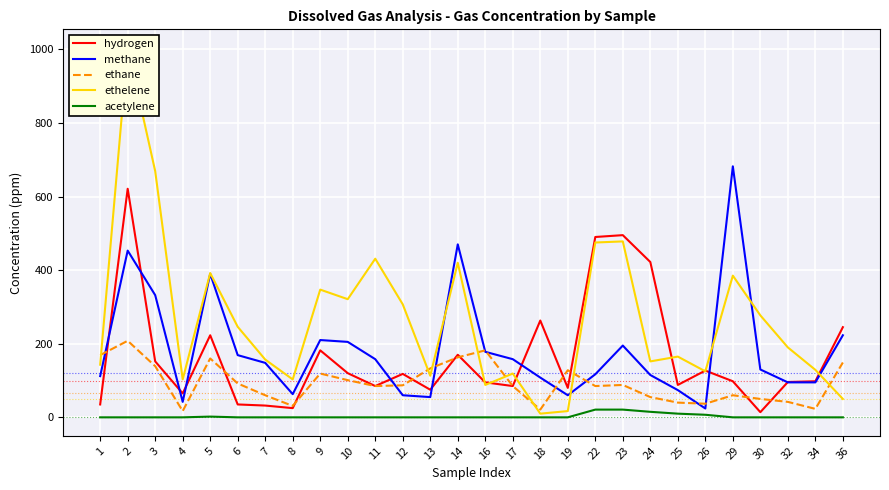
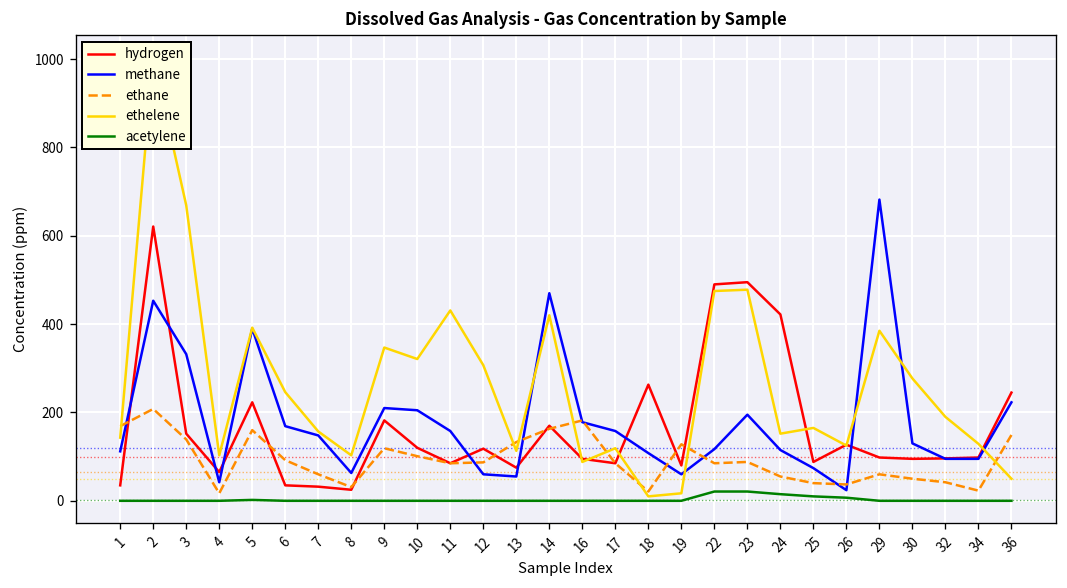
  {
    "hydrogen": {
      "1": 40,
      "2": 620,
      "3": 150,
      "4": 70,
      "5": 220,
      "6": 40,
      "7": 30,
      "9": 180,
      "10": 120,
      "12": 120,
      "13": 80,
      "18": 260,
      "19": 80,
      "22": 490,
      "23": 500,
      "24": 420,
      "25": 90,
      "29": 100,
-     "30": 10,
+     "30": 100,
      "36": 250
    },
    "methane": {
      "1": 110,
      "2": 450,
      "3": 330,
      "4": 40,
      "6": 170,
      "7": 150,
      "8": 60,
      "9": 210,
      "10": 210,
      "11": 160,
      "12": 60,
      "13": 60,
      "14": 470,
      "17": 160,
      "18": 110,
      "19": 60,
      "22": 120,
      "23": 200,
      "24": 120,
      "25": 70,
      "26": 20,
      "29": 680,
      "30": 130,
      "36": 220
    },
    "ethane": {
      "1": 170,
      "2": 210,
      "3": 140,
      "4": 20,
      "5": 160,
      "6": 90,
      "7": 60,
      "9": 120,
      "10": 100,
      "12": 90,
      "13": 130,
      "18": 20,
      "19": 130,
      "22": 90,
      "23": 90,
      "24": 60,
      "25": 40,
      "26": 40,
      "29": 60,
      "30": 50,
      "32": 40,
      "34": 20,
      "36": 150
    },
    "ethelene": {
      "1": 140,
      "3": 670,
      "4": 100,
      "6": 250,
      "7": 160,
      "8": 100,
      "9": 350,
      "10": 320,
      "11": 430,
      "12": 310,
      "13": 110,
      "14": 420,
      "17": 120,
      "18": 10,
      "19": 20,
      "22": 480,
      "23": 480,
      "24": 150,
      "25": 170,
      "29": 390,
      "30": 280,
      "32": 190,
      "34": 130,
      "36": 50
    },
    "acetylene": {
      "1": 0,
      "2": 0,
      "3": 0,
      "4": 0,
      "5": 0,
      "6": 0,
      "7": 0,
      "8": 0,
      "9": 0,
      "10": 0,
      "11": 0,
      "12": 0,
      "13": 0,
      "14": 0,
      "16": 0,
      "17": 0,
      "18": 0,
      "19": 0,
      "22": 20,
      "23": 20,
      "24": 20,
      "25": 10,
      "26": 10,
      "29": 0,
      "30": 0,
      "32": 0,
      "34": 0,
      "36": 0
    }
  }
